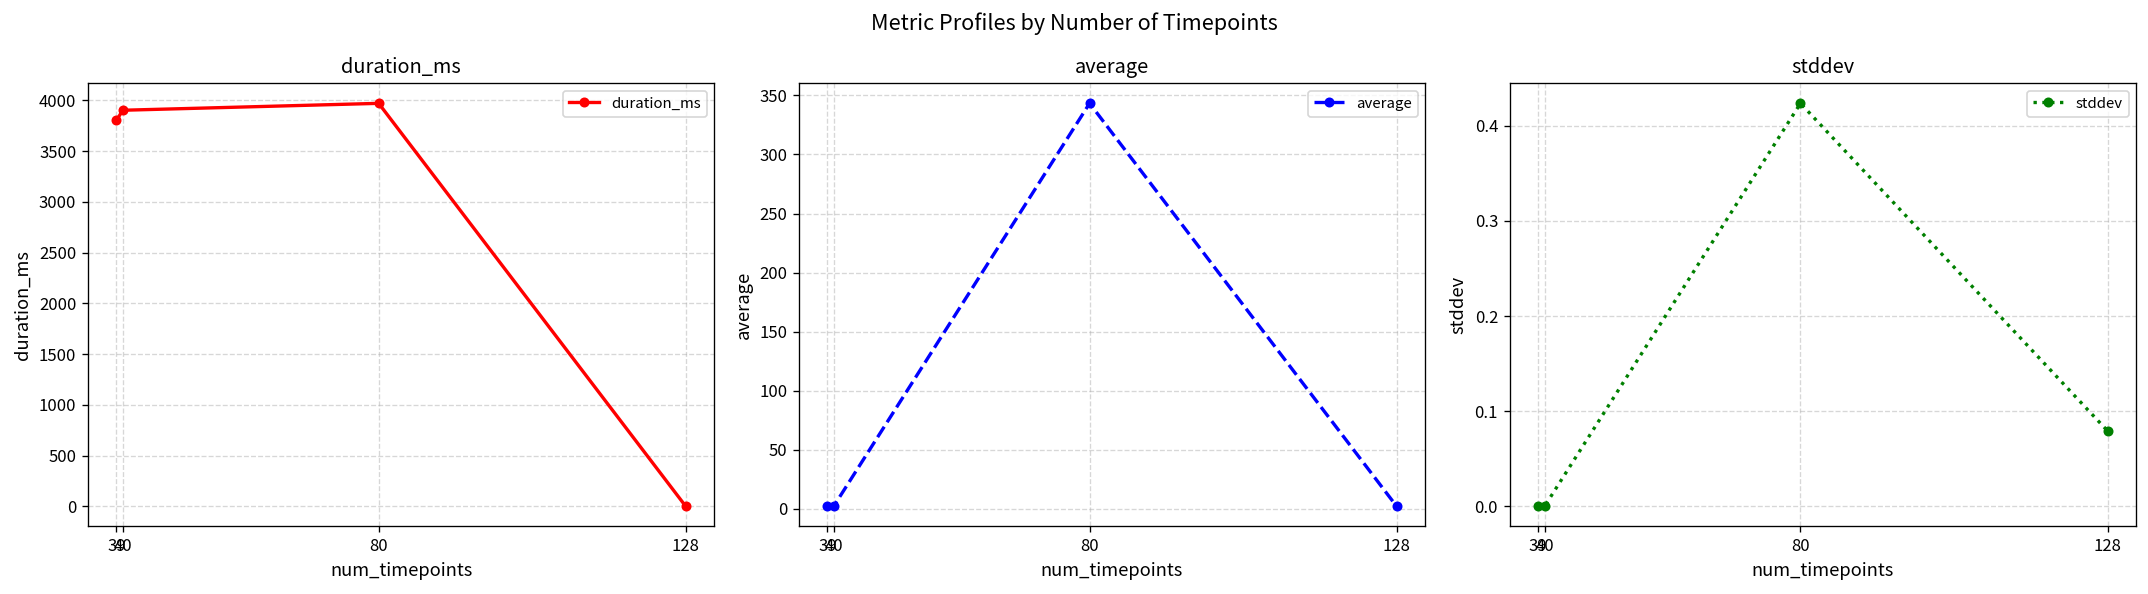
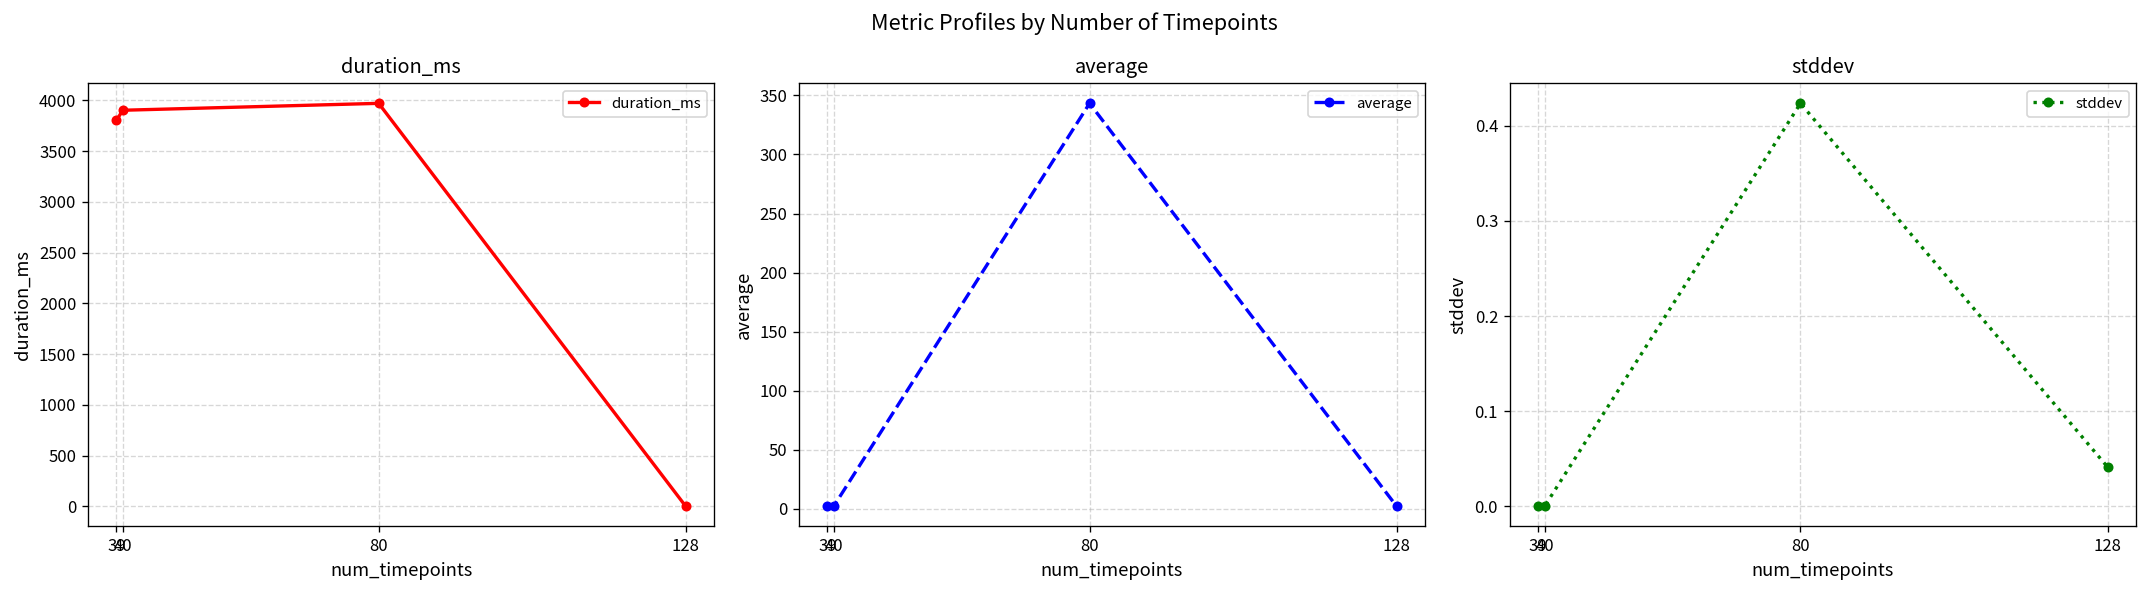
  {
    "duration_ms": {
      "80": 4000,
      "128": 0
    },
    "average": {
      "80": 340,
      "128": 0
    },
    "stddev": {
      "80": 0.42,
-     "128": 0.08
+     "128": 0.04
    }
  }
